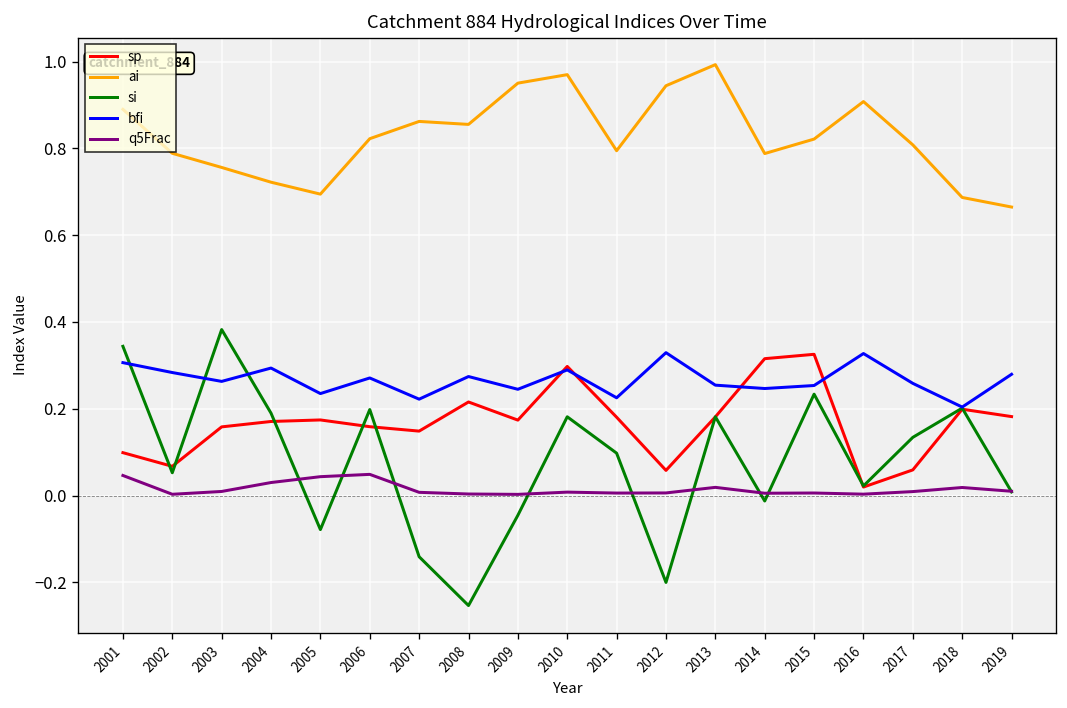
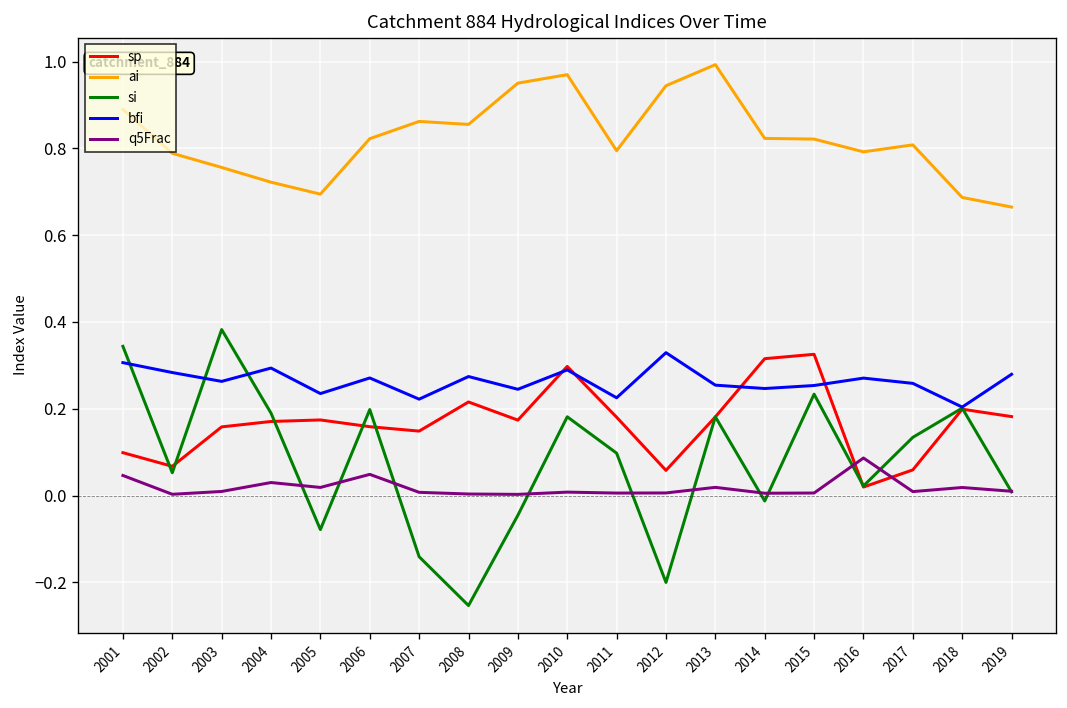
  {
    "sp": {
      "2001": 0.10,
      "2002": 0.07,
      "2003": 0.16,
      "2004": 0.17,
      "2005": 0.17,
      "2006": 0.16,
      "2007": 0.15,
      "2008": 0.22,
      "2009": 0.17,
      "2010": 0.30,
      "2011": 0.18,
      "2012": 0.06,
      "2014": 0.32,
      "2015": 0.33,
      "2017": 0.06,
      "2019": 0.18
    },
    "ai": {
      "2002": 0.79,
      "2003": 0.76,
      "2004": 0.72,
      "2005": 0.69,
      "2006": 0.82,
      "2007": 0.86,
      "2008": 0.86,
      "2009": 0.95,
      "2010": 0.97,
      "2011": 0.79,
      "2012": 0.94,
      "2013": 0.99,
-     "2014": 0.79,
+     "2014": 0.82,
      "2015": 0.82,
-     "2016": 0.91,
+     "2016": 0.79,
      "2017": 0.81,
      "2018": 0.69,
      "2019": 0.66
    },
    "si": {
      "2001": 0.34,
      "2002": 0.05,
      "2003": 0.38,
      "2004": 0.19,
      "2005": -0.08,
      "2006": 0.20,
      "2007": -0.14,
      "2008": -0.25,
      "2009": -0.05,
      "2010": 0.18,
      "2011": 0.10,
      "2012": -0.20,
      "2014": -0.01,
      "2015": 0.23,
      "2017": 0.13
    },
    "bfi": {
      "2001": 0.31,
      "2002": 0.28,
      "2003": 0.26,
      "2004": 0.29,
      "2005": 0.23,
      "2006": 0.27,
      "2007": 0.22,
      "2008": 0.27,
      "2009": 0.24,
      "2010": 0.29,
      "2011": 0.23,
      "2012": 0.33,
      "2013": 0.25,
      "2014": 0.25,
      "2015": 0.25,
-     "2016": 0.33,
+     "2016": 0.27,
      "2017": 0.26,
      "2019": 0.28
    },
    "q5Frac": {
      "2001": 0.05,
      "2002": 0.00,
      "2003": 0.01,
      "2004": 0.03,
-     "2005": 0.04,
+     "2005": 0.02,
      "2006": 0.05,
      "2007": 0.01,
      "2008": 0.00,
      "2009": 0.00,
      "2010": 0.01,
      "2011": 0.01,
      "2012": 0.01,
      "2013": 0.02,
      "2014": 0.01,
      "2015": 0.01,
-     "2016": 0.00,
+     "2016": 0.09,
      "2017": 0.01,
      "2018": 0.02
    }
  }
